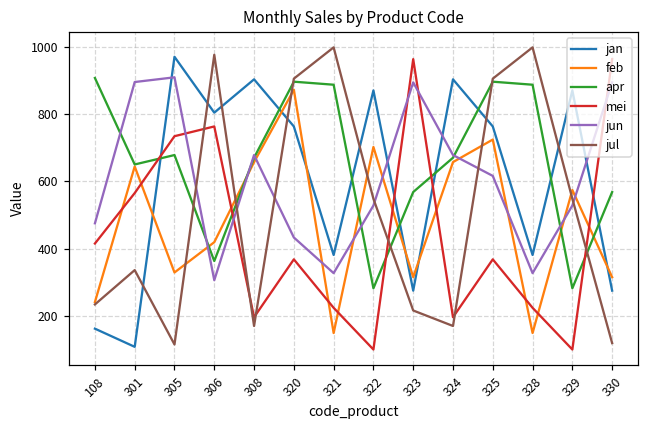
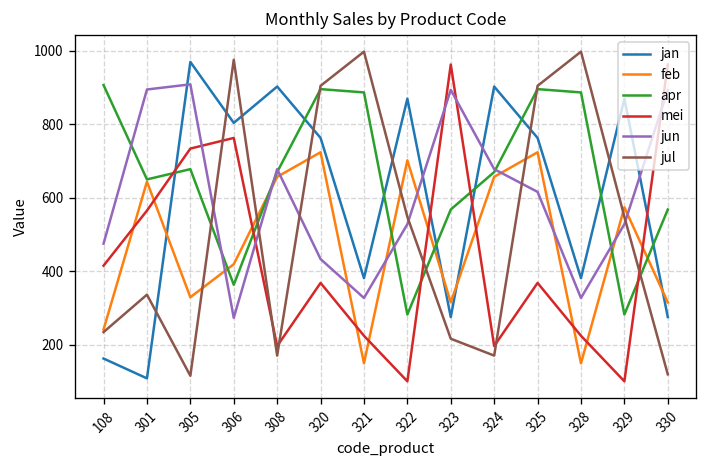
  {
    "jan": {
      "108": 160,
      "301": 110,
      "305": 970,
      "306": 800,
      "308": 900,
      "320": 760,
      "321": 380,
      "322": 870,
      "323": 280,
      "324": 900,
      "325": 760,
      "328": 380,
      "330": 280
    },
    "feb": {
      "305": 330,
      "306": 420,
      "308": 660,
-     "320": 870,
+     "320": 720,
      "321": 150,
      "322": 700,
      "323": 320,
      "324": 660,
      "325": 720,
      "328": 150,
      "329": 570,
      "330": 320
    },
    "apr": {
      "108": 910,
      "305": 680,
      "306": 360,
      "320": 900,
      "321": 890,
      "322": 280,
      "323": 570,
      "325": 900,
      "328": 890,
      "329": 280,
      "330": 570
    },
    "mei": {
      "108": 420,
      "301": 570,
      "305": 730,
      "306": 760,
      "308": 200,
      "320": 370,
      "321": 220,
      "322": 100,
      "323": 960,
      "324": 200,
      "325": 370,
      "328": 220,
      "329": 100
    },
    "jun": {
      "108": 480,
      "301": 900,
      "305": 910,
-     "306": 310,
+     "306": 270,
      "320": 430,
      "321": 330,
      "322": 530,
      "323": 890,
      "325": 620,
      "328": 330,
      "329": 530
    },
    "jul": {
      "301": 340,
      "305": 120,
      "306": 980,
      "308": 170,
      "320": 910,
      "321": 1000,
      "322": 550,
      "323": 220,
      "324": 170,
      "325": 910,
      "328": 1000,
      "329": 550,
      "330": 120
    }
  }
